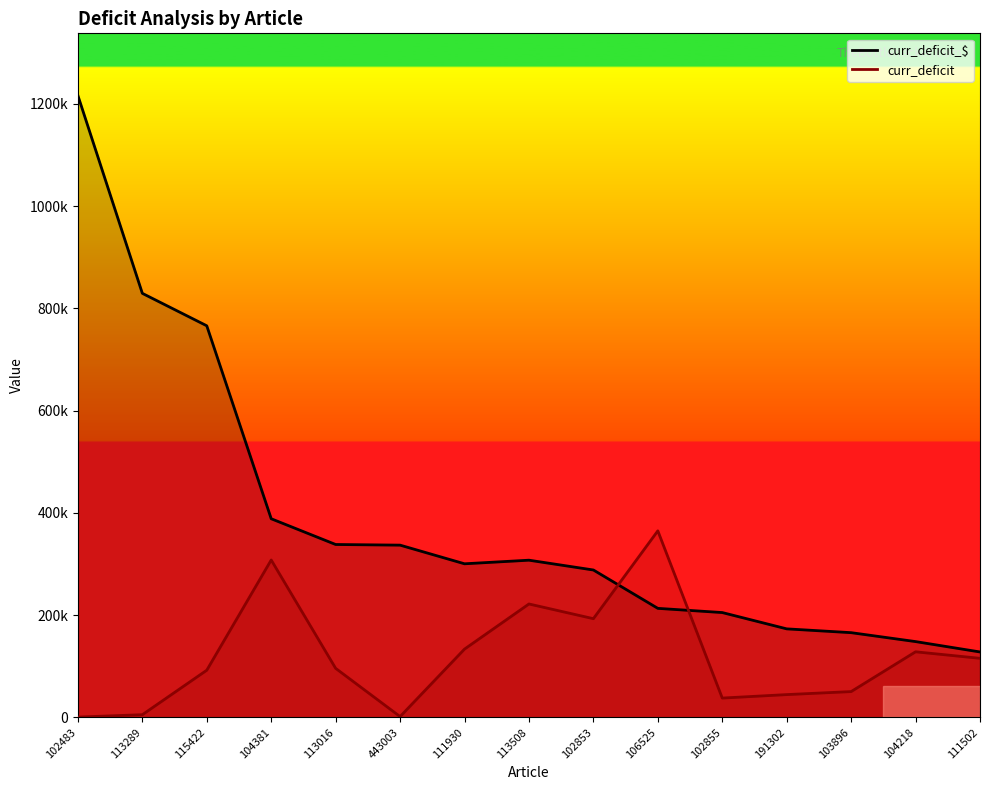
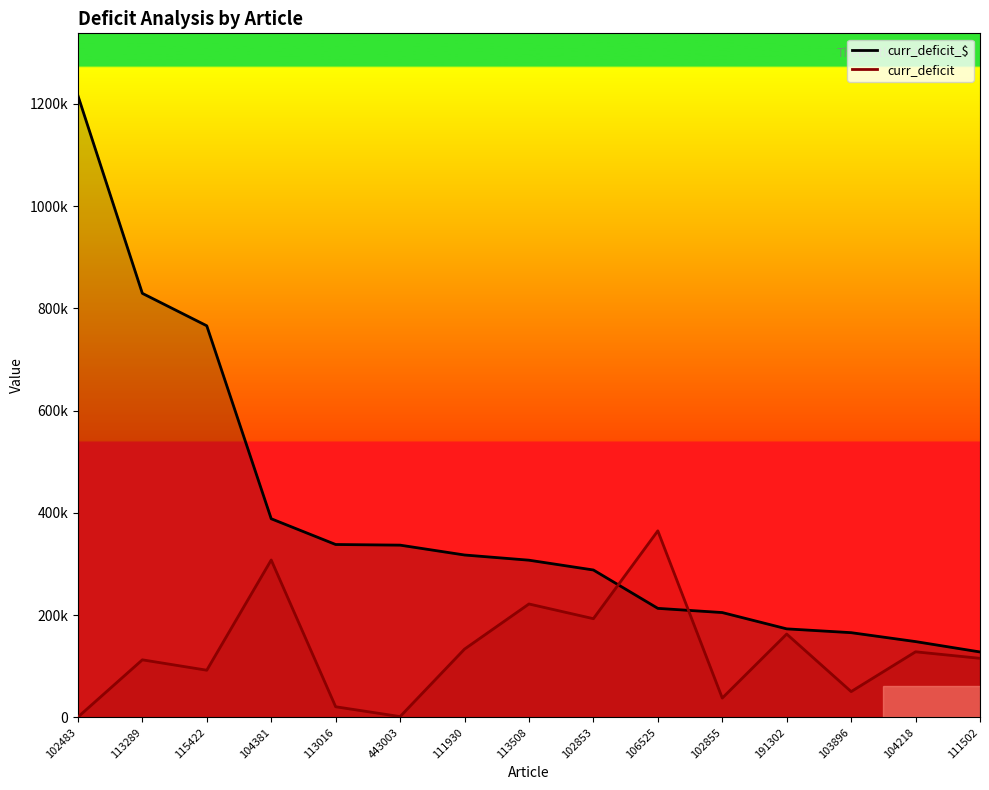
  {
    "curr_deficit_$": {
      "102483": 1220000,
      "113289": 830000,
      "115422": 770000,
      "104381": 390000,
      "113016": 340000,
      "443003": 340000,
-     "111930": 300000,
+     "111930": 320000,
      "113508": 310000,
      "102853": 290000,
      "106525": 210000,
      "102855": 210000,
      "191302": 170000,
      "103896": 170000,
      "104218": 150000,
      "111502": 130000
    },
    "curr_deficit": {
      "102483": 0,
-     "113289": 10000,
+     "113289": 110000,
      "115422": 90000,
      "104381": 310000,
-     "113016": 100000,
+     "113016": 20000,
      "443003": 0,
      "111930": 130000,
      "113508": 220000,
      "102853": 190000,
      "106525": 360000,
      "102855": 40000,
-     "191302": 40000,
+     "191302": 160000,
      "103896": 50000,
      "104218": 130000,
      "111502": 120000
    }
  }
